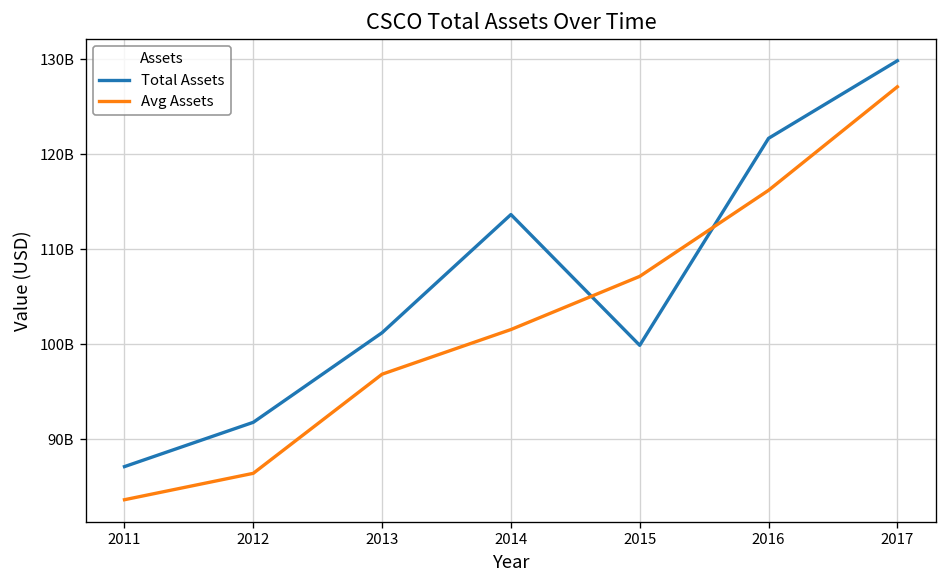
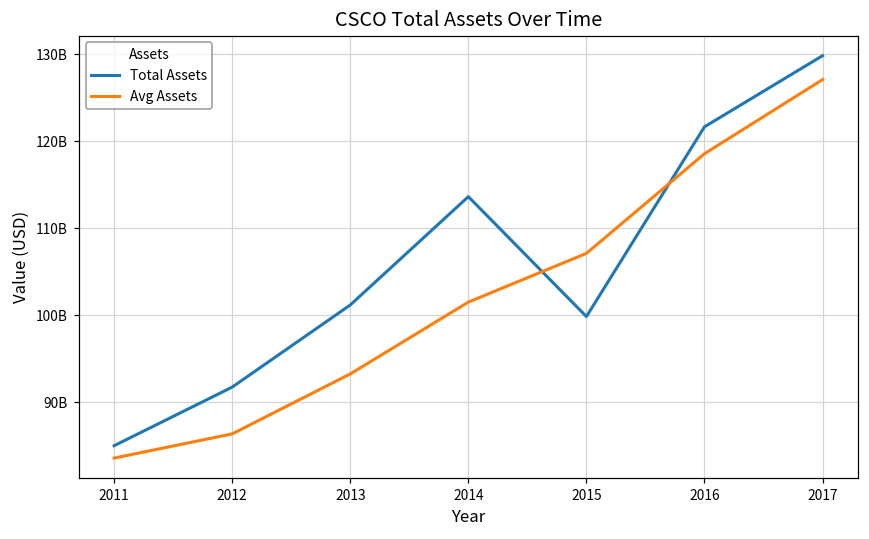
  {
    "Total Assets": {
-     "2011": 87000000000,
+     "2011": 85000000000,
      "2012": 92000000000,
      "2013": 101000000000,
      "2014": 114000000000,
      "2015": 100000000000,
      "2016": 122000000000,
      "2017": 130000000000
    },
    "Avg Assets": {
      "2011": 84000000000,
      "2012": 86000000000,
-     "2013": 97000000000,
+     "2013": 93000000000,
      "2014": 102000000000,
      "2015": 107000000000,
-     "2016": 116000000000,
+     "2016": 119000000000,
      "2017": 127000000000
    }
  }
